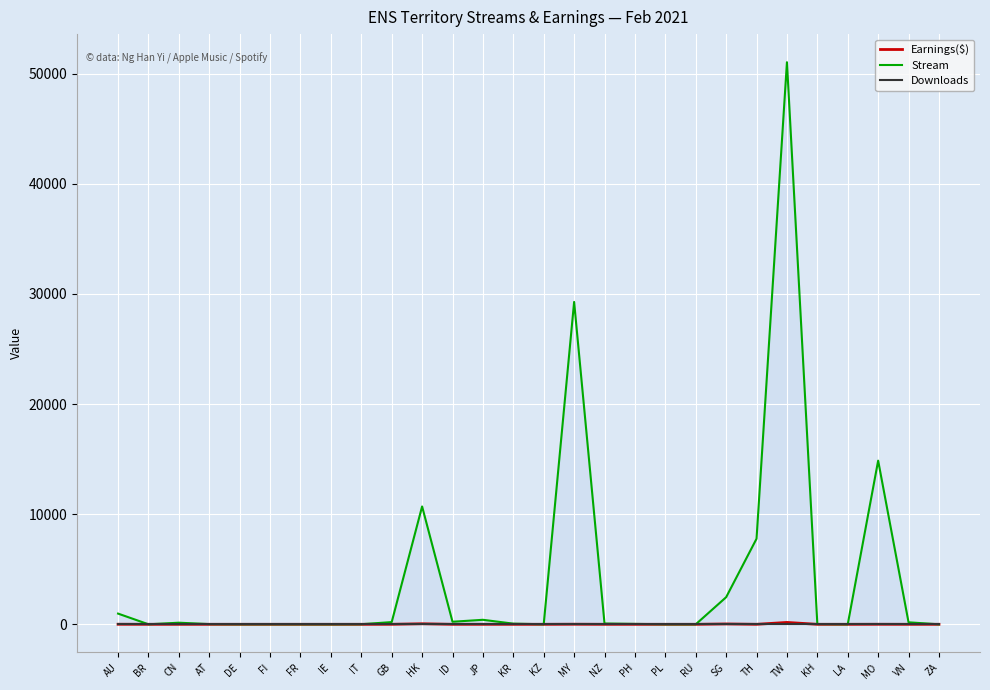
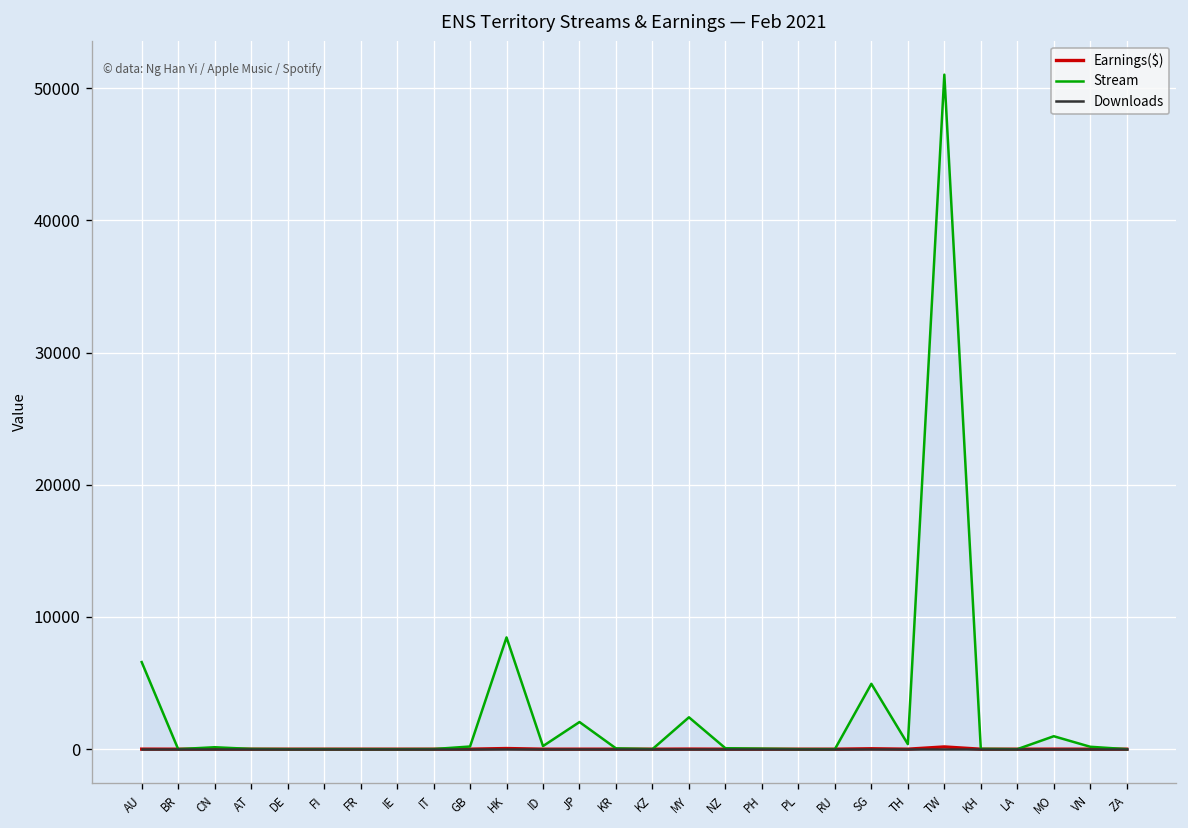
  {
    "Stream": {
-     "AU": 1000,
-     "HK": 10700,
-     "JP": 400,
-     "MY": 29300,
-     "SG": 2500,
-     "TH": 7800,
+     "AU": 6600,
+     "HK": 8500,
+     "JP": 2100,
+     "MY": 2400,
+     "SG": 4900,
+     "TH": 400,
      "TW": 51000,
-     "MO": 14900
+     "MO": 1000
    }
  }
